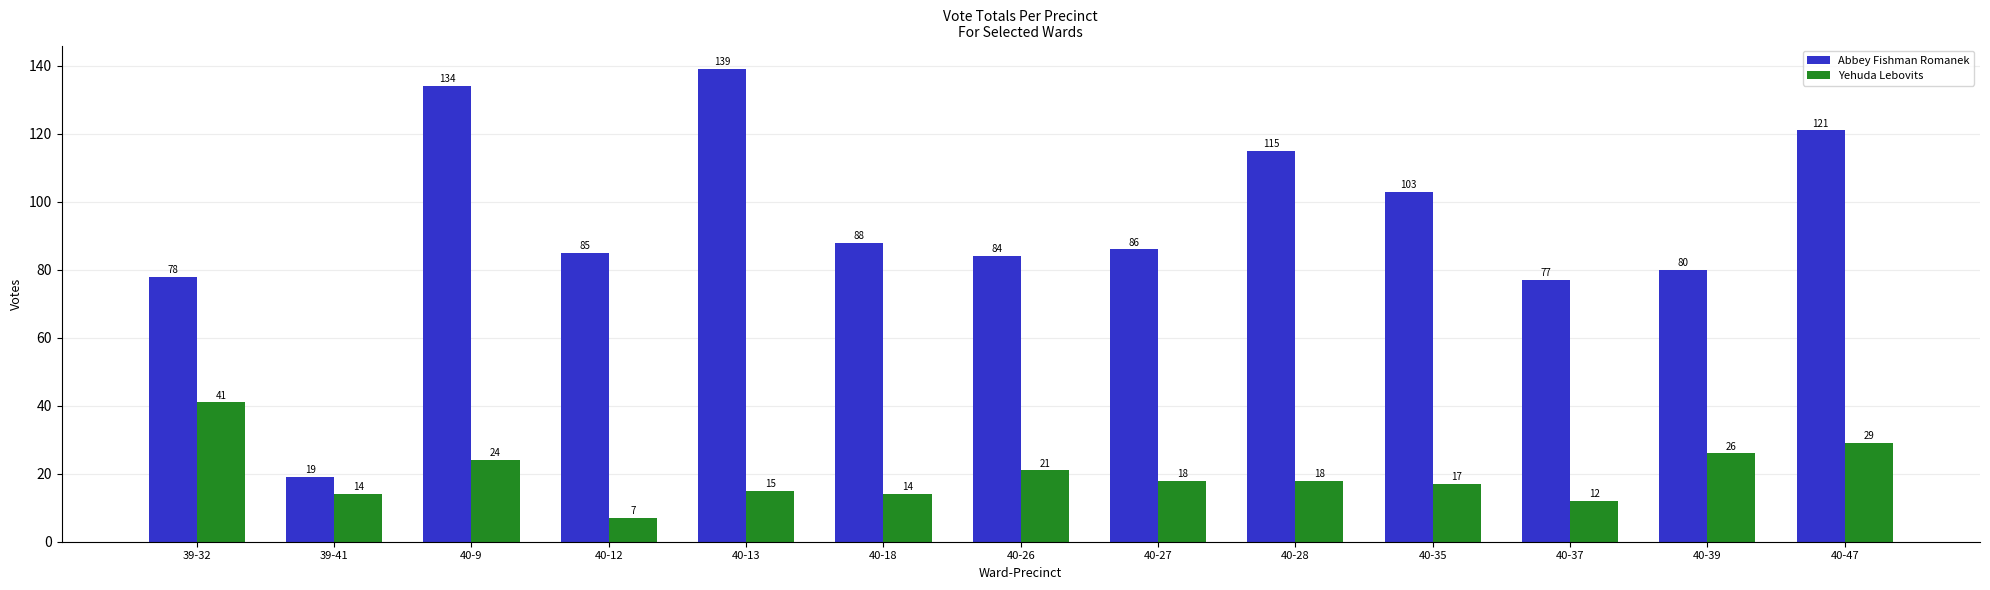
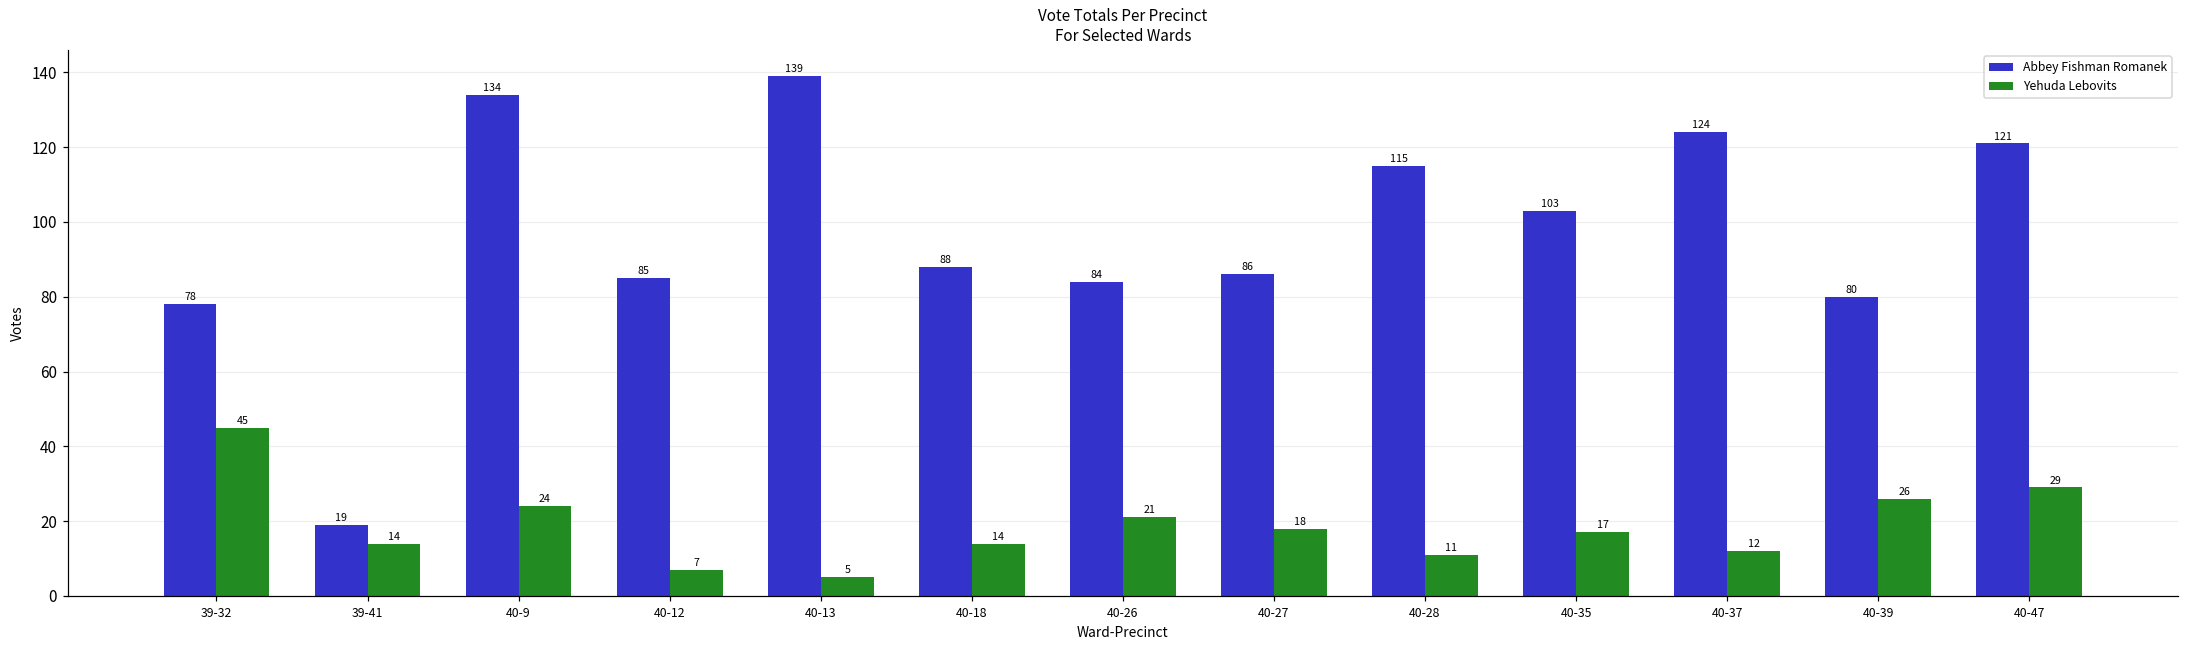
  {
    "Abbey Fishman Romanek": {
      "39-32": 78,
      "39-41": 19,
      "40-9": 134,
      "40-12": 85,
      "40-13": 139,
      "40-18": 88,
      "40-26": 84,
      "40-27": 86,
      "40-28": 115,
      "40-35": 103,
-     "40-37": 77,
+     "40-37": 124,
      "40-39": 80,
      "40-47": 121
    },
    "Yehuda Lebovits": {
-     "39-32": 41,
+     "39-32": 45,
      "39-41": 14,
      "40-9": 24,
      "40-12": 7,
-     "40-13": 15,
+     "40-13": 5,
      "40-18": 14,
      "40-26": 21,
      "40-27": 18,
-     "40-28": 18,
+     "40-28": 11,
      "40-35": 17,
      "40-37": 12,
      "40-39": 26,
      "40-47": 29
    }
  }
